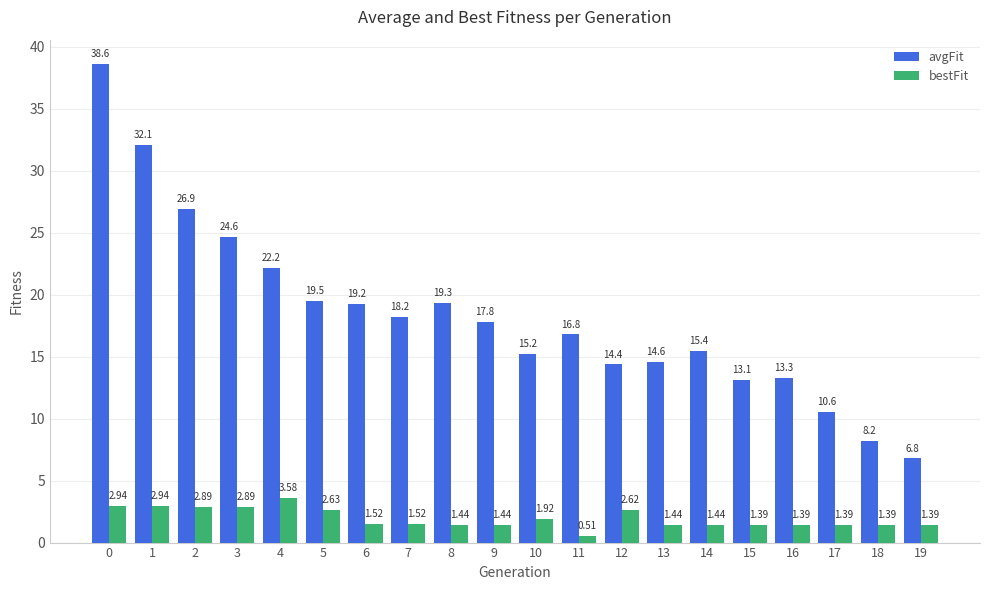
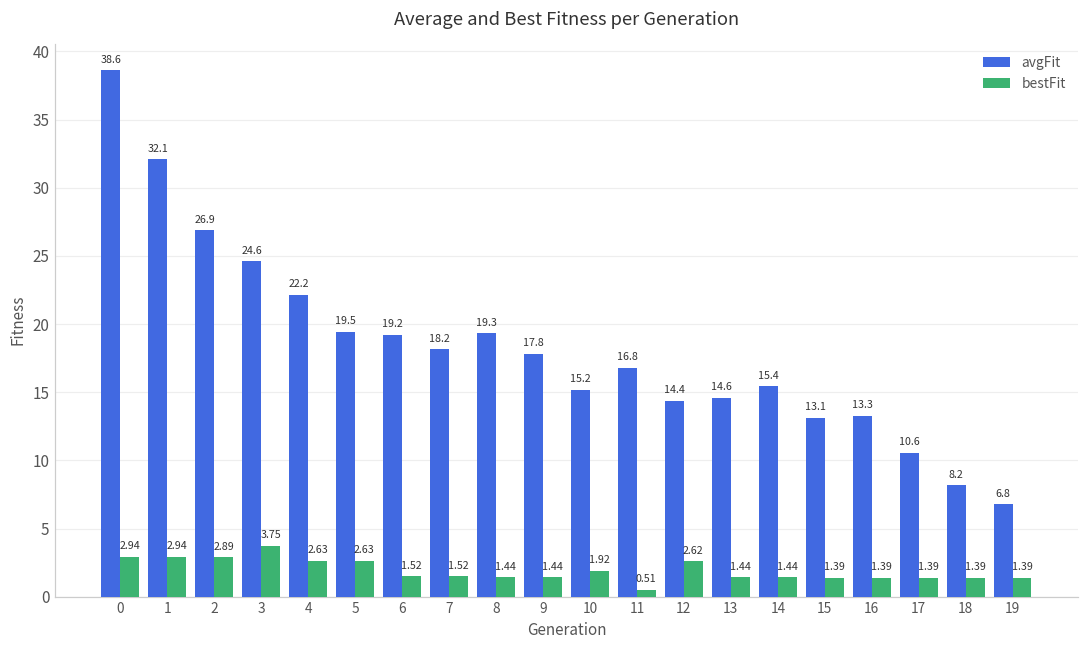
  {
    "avgFit": {
      "0": 38.6,
      "1": 32.1,
      "2": 26.9,
      "3": 24.6,
      "4": 22.2,
      "5": 19.5,
      "6": 19.2,
      "7": 18.2,
      "8": 19.3,
      "9": 17.8,
      "10": 15.2,
      "11": 16.8,
      "12": 14.4,
      "13": 14.6,
      "14": 15.4,
      "15": 13.1,
      "16": 13.3,
      "17": 10.6,
      "18": 8.2,
      "19": 6.8
    },
    "bestFit": {
      "0": 2.94,
      "1": 2.94,
      "2": 2.89,
-     "3": 2.89,
-     "4": 3.58,
+     "3": 3.75,
+     "4": 2.63,
      "5": 2.63,
      "6": 1.52,
      "7": 1.52,
      "8": 1.44,
      "9": 1.44,
      "10": 1.92,
      "11": 0.51,
      "12": 2.62,
      "13": 1.44,
      "14": 1.44,
      "15": 1.39,
      "16": 1.39,
      "17": 1.39,
      "18": 1.39,
      "19": 1.39
    }
  }
